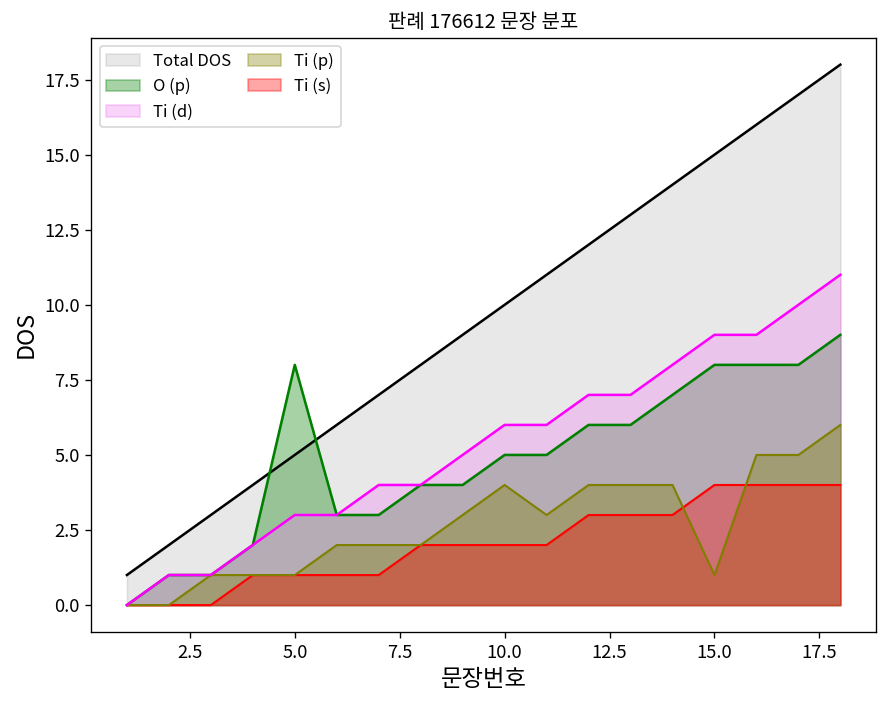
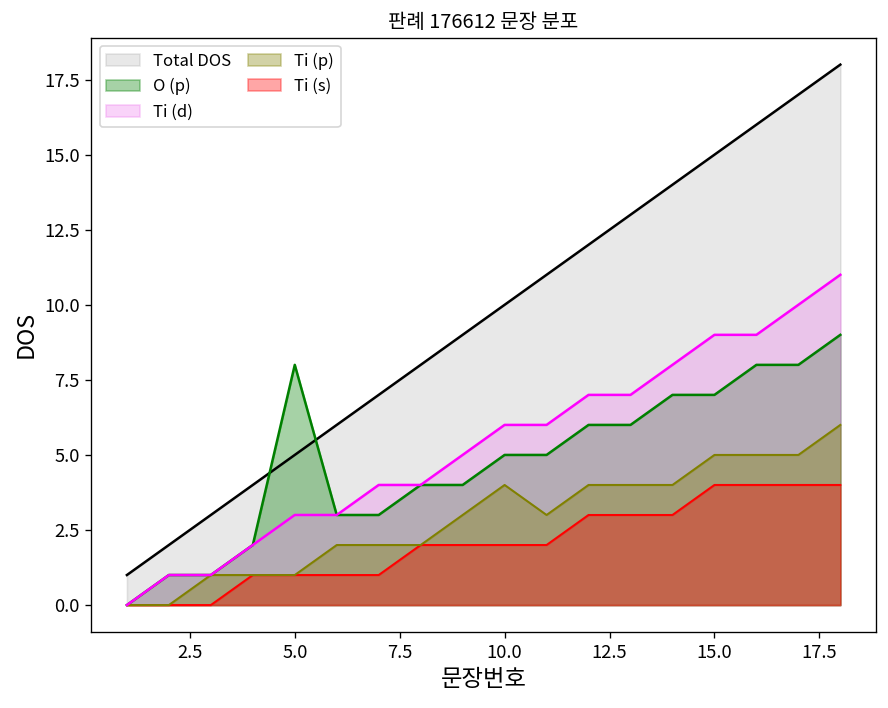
  {
    "O (p)": {
      "5.0": 8,
      "10.0": 5,
-     "15.0": 8
+     "15.0": 7
    },
    "Ti (p)": {
      "10.0": 4,
-     "15.0": 1
+     "15.0": 5
    },
    "Ti (s)": {
      "10.0": 2,
      "15.0": 4
    }
  }
